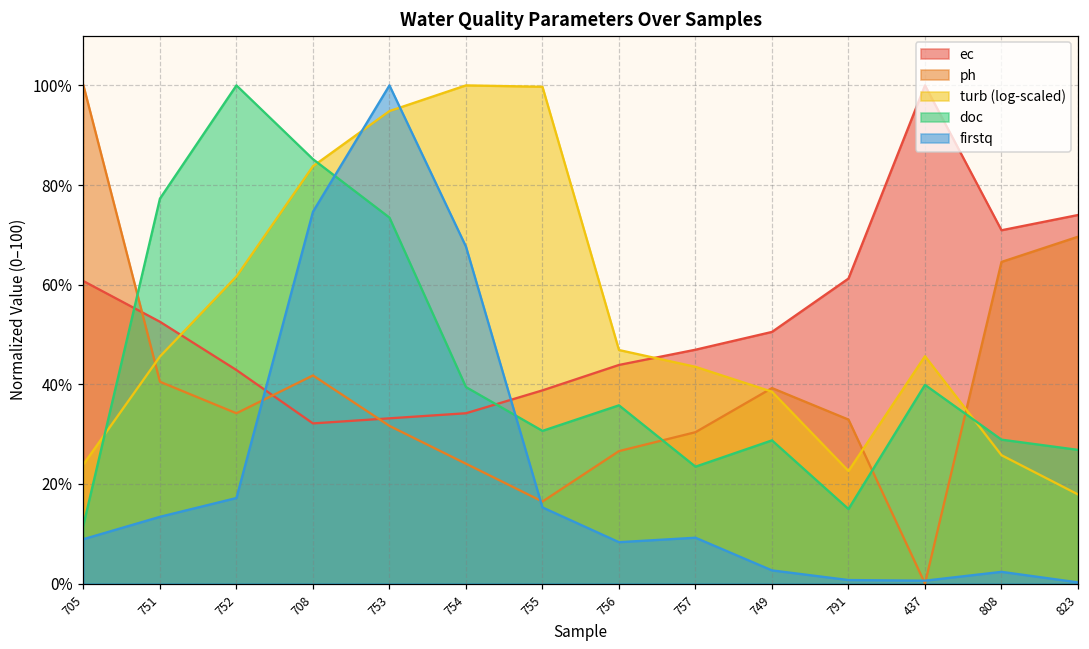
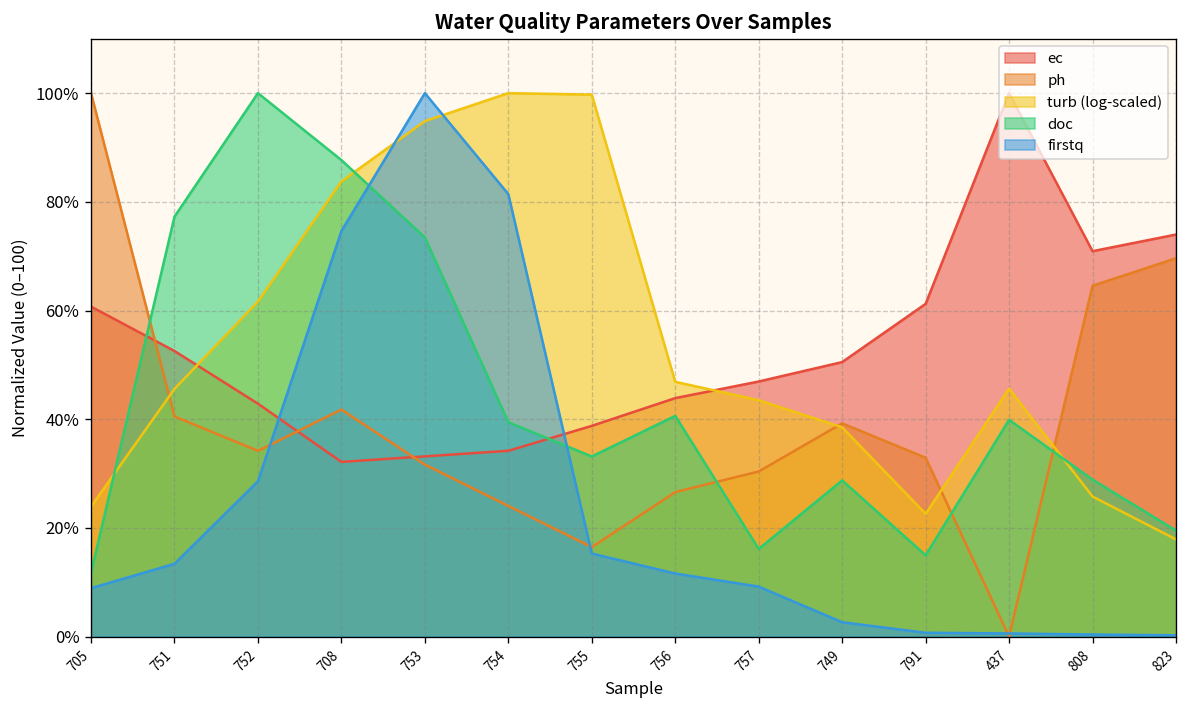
  {
    "turb (log-scaled)": {
      "705": "24%",
      "751": "46%",
      "752": "62%",
      "708": "84%",
      "753": "95%",
      "754": "100%",
      "755": "100%",
      "756": "47%",
      "757": "44%",
      "749": "39%",
      "791": "23%",
      "437": "46%",
      "808": "26%",
      "823": "18%"
    },
    "doc": {
      "705": "12%",
      "751": "77%",
      "752": "100%",
-     "708": "85%",
+     "708": "88%",
      "753": "73%",
      "754": "39%",
-     "755": "31%",
-     "756": "36%",
-     "757": "23%",
+     "755": "33%",
+     "756": "41%",
+     "757": "16%",
      "749": "29%",
      "791": "15%",
      "437": "40%",
      "808": "29%",
-     "823": "27%"
+     "823": "20%"
    },
    "firstq": {
      "705": "9%",
      "751": "13%",
-     "752": "17%",
+     "752": "29%",
      "708": "75%",
      "753": "100%",
-     "754": "68%",
+     "754": "81%",
      "755": "15%",
-     "756": "8%",
+     "756": "12%",
      "757": "9%",
      "749": "3%",
      "791": "1%",
      "437": "1%",
-     "808": "2%",
+     "808": "0%",
      "823": "0%"
    }
  }
